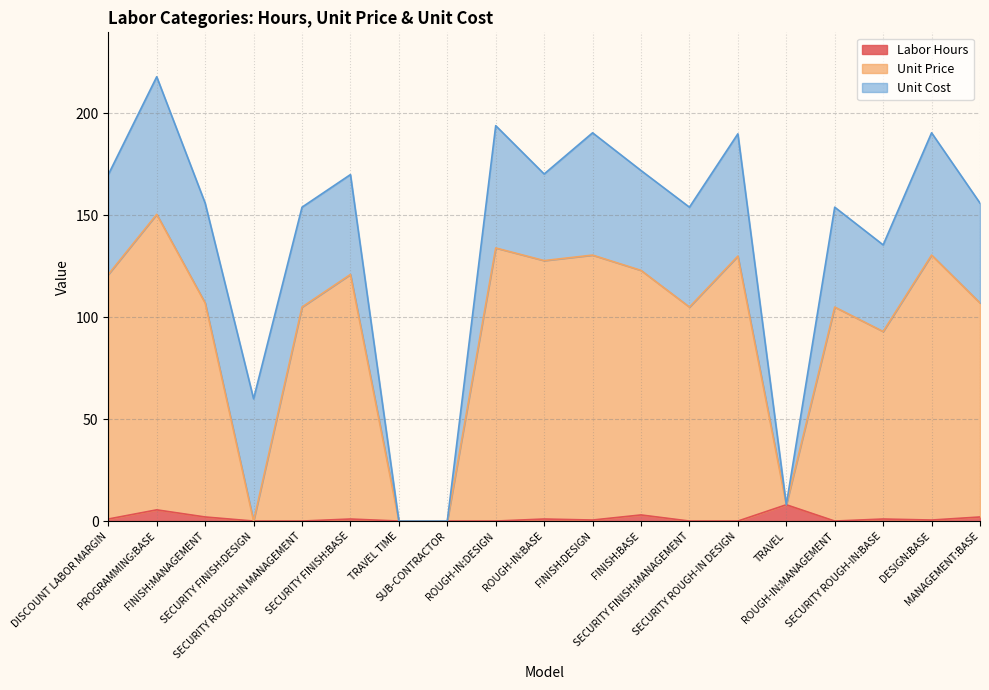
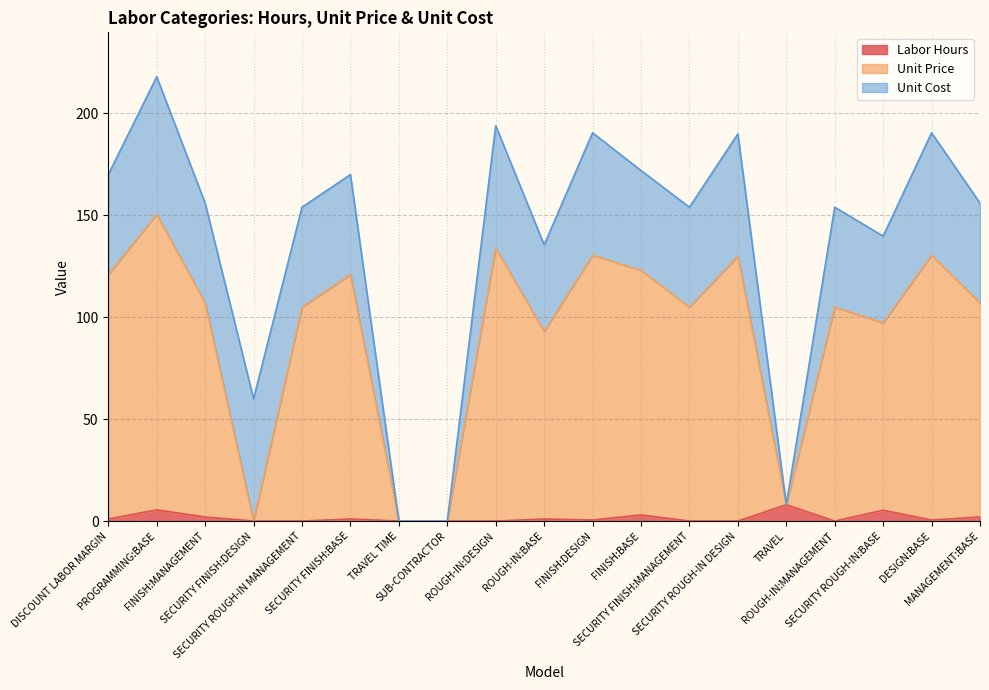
  {
    "Labor Hours": {
      "DISCOUNT LABOR MARGIN": 1,
      "PROGRAMMING:BASE": 6,
      "FINISH:MANAGEMENT": 2,
      "SECURITY ROUGH-IN MANAGEMENT": 0,
      "SECURITY FINISH:BASE": 1,
      "ROUGH-IN:DESIGN": 0,
      "ROUGH-IN:BASE": 1,
      "FINISH:DESIGN": 1,
      "FINISH:BASE": 3,
      "SECURITY FINISH:MANAGEMENT": 0,
      "SECURITY ROUGH-IN DESIGN": 0,
      "ROUGH-IN:MANAGEMENT": 0,
-     "SECURITY ROUGH-IN:BASE": 1,
+     "SECURITY ROUGH-IN:BASE": 5,
      "DESIGN:BASE": 1,
      "MANAGEMENT:BASE": 2
    },
    "Unit Price": {
      "DISCOUNT LABOR MARGIN": 120,
      "PROGRAMMING:BASE": 145,
      "FINISH:MANAGEMENT": 105,
      "SECURITY ROUGH-IN MANAGEMENT": 105,
      "SECURITY FINISH:BASE": 120,
      "ROUGH-IN:DESIGN": 134,
-     "ROUGH-IN:BASE": 127,
+     "ROUGH-IN:BASE": 92,
      "FINISH:DESIGN": 130,
      "FINISH:BASE": 120,
      "SECURITY FINISH:MANAGEMENT": 105,
      "SECURITY ROUGH-IN DESIGN": 130,
      "ROUGH-IN:MANAGEMENT": 105,
      "SECURITY ROUGH-IN:BASE": 92,
      "DESIGN:BASE": 130,
      "MANAGEMENT:BASE": 105
    },
    "Unit Cost": {
      "DISCOUNT LABOR MARGIN": 49,
      "PROGRAMMING:BASE": 68,
      "FINISH:MANAGEMENT": 49,
      "SECURITY FINISH:DESIGN": 60,
      "SECURITY ROUGH-IN MANAGEMENT": 49,
      "SECURITY FINISH:BASE": 49,
      "ROUGH-IN:DESIGN": 60,
      "ROUGH-IN:BASE": 43,
      "FINISH:DESIGN": 60,
      "FINISH:BASE": 49,
      "SECURITY FINISH:MANAGEMENT": 49,
      "SECURITY ROUGH-IN DESIGN": 60,
      "ROUGH-IN:MANAGEMENT": 49,
      "SECURITY ROUGH-IN:BASE": 43,
      "DESIGN:BASE": 60,
      "MANAGEMENT:BASE": 49
    }
  }
